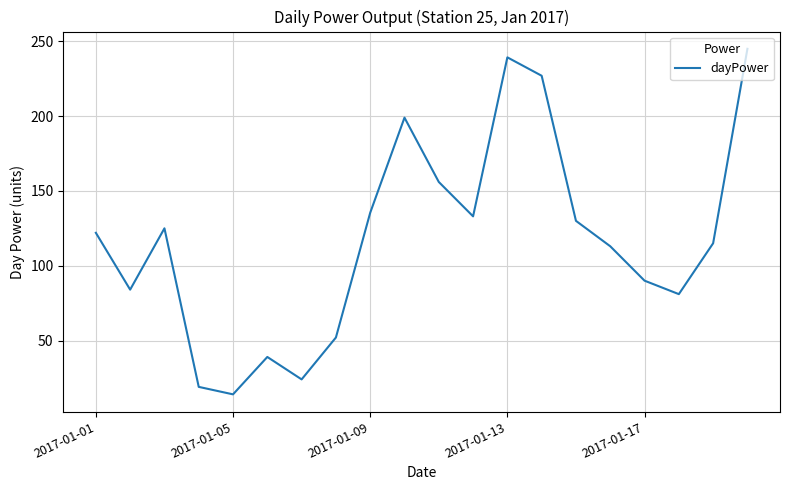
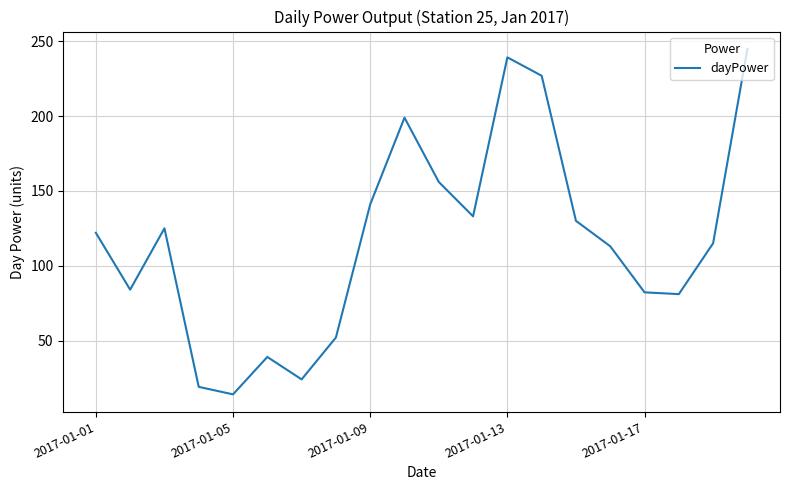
  {
    "2017-01-01": 122,
    "2017-01-05": 14,
-   "2017-01-09": 135,
+   "2017-01-09": 141,
    "2017-01-13": 239,
-   "2017-01-17": 90
+   "2017-01-17": 82
  }
